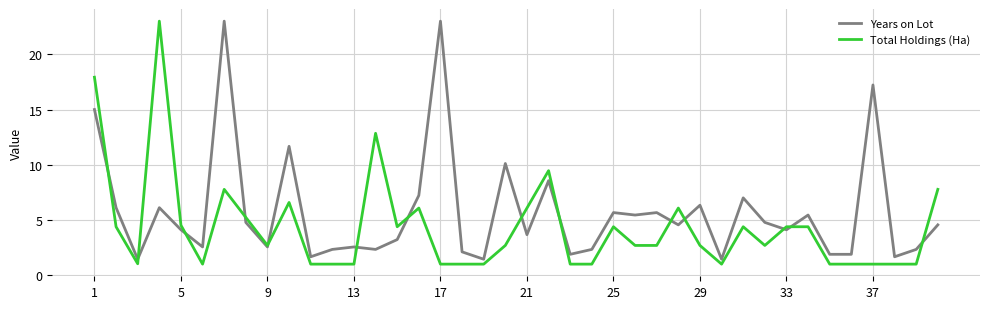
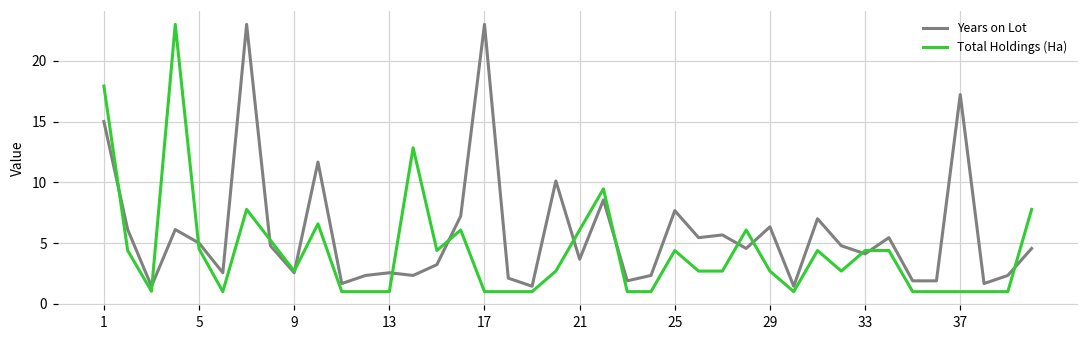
  {
    "Years on Lot": {
      "1": 15.0,
-     "5": 4.1,
+     "5": 5.0,
      "13": 2.6,
      "17": 23.0,
      "21": 3.7,
-     "25": 5.7,
+     "25": 7.7,
      "29": 6.3,
      "33": 4.1,
      "37": 17.2
    },
    "Total Holdings (Ha)": {
      "1": 17.9,
      "5": 4.5,
      "13": 1.0,
      "17": 1.0,
      "21": 6.1,
      "25": 4.4,
      "29": 2.7,
      "33": 4.4,
      "37": 1.0
    }
  }
